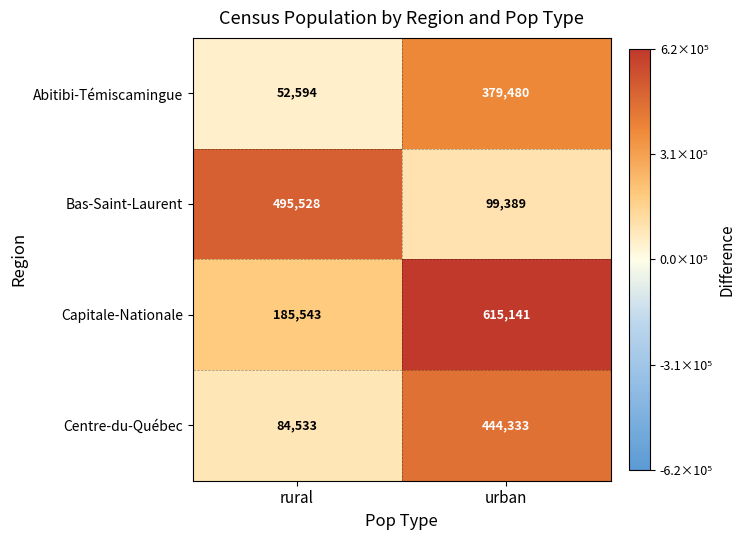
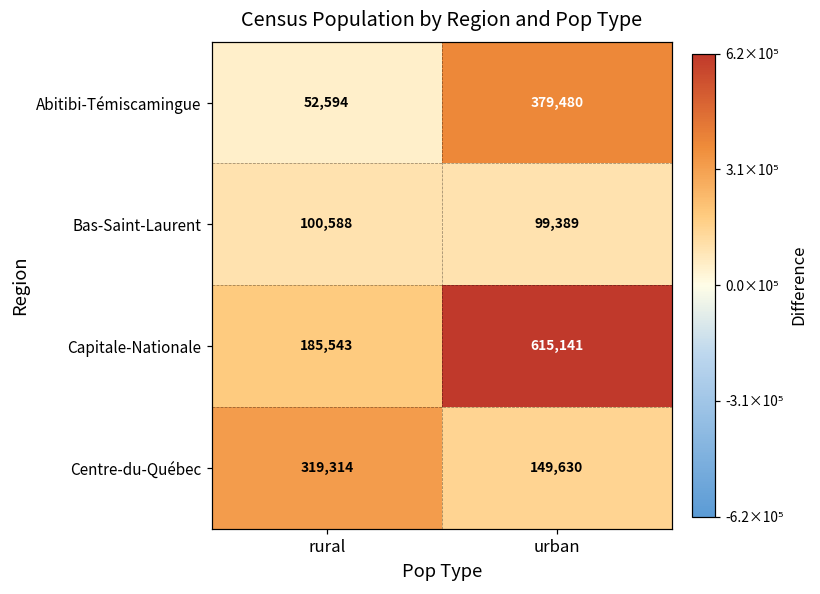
  {
    "Abitibi-Témiscamingue": {
      "rural": "52,594",
      "urban": "379,480"
    },
    "Bas-Saint-Laurent": {
-     "rural": "495,528",
+     "rural": "100,588",
      "urban": "99,389"
    },
    "Capitale-Nationale": {
      "rural": "185,543",
      "urban": "615,141"
    },
    "Centre-du-Québec": {
-     "rural": "84,533",
-     "urban": "444,333"
+     "rural": "319,314",
+     "urban": "149,630"
    }
  }
